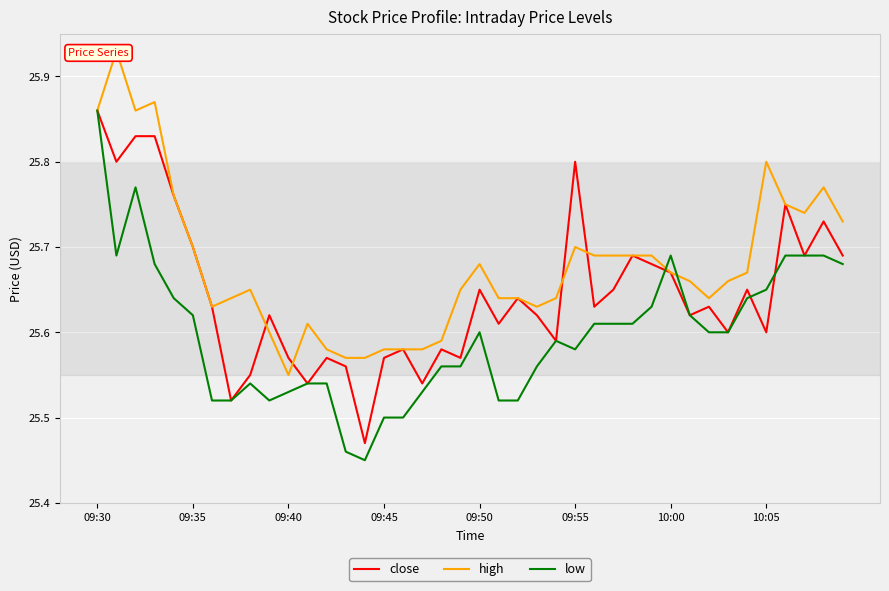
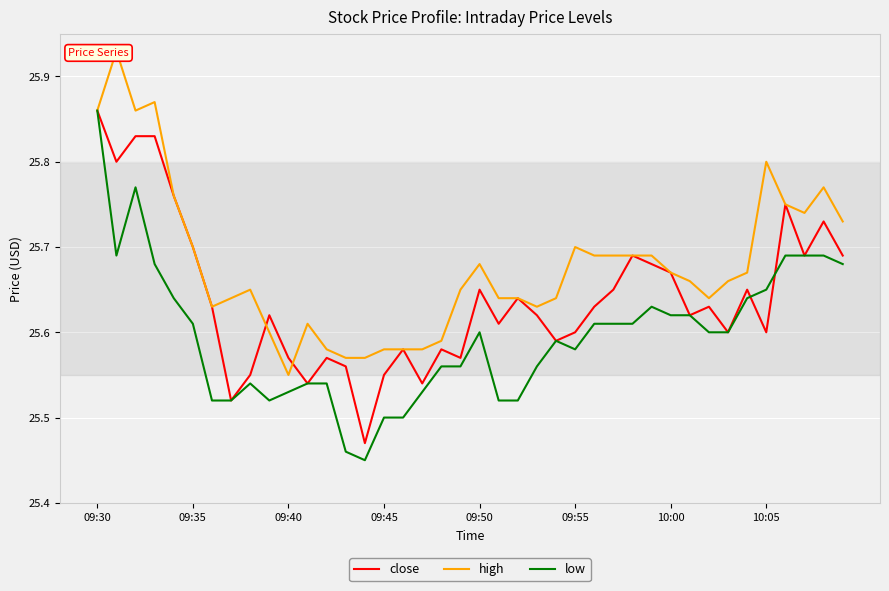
  {
    "close": {
      "09:40": 25.57,
-     "09:45": 25.57,
+     "09:45": 25.55,
      "09:50": 25.65,
-     "09:55": 25.8,
+     "09:55": 25.6,
      "10:05": 25.60
    },
    "high": {
      "09:40": 25.55,
      "09:45": 25.58,
      "09:50": 25.68,
      "09:55": 25.70,
      "10:05": 25.80
    },
    "low": {
-     "09:35": 25.62,
+     "09:35": 25.61,
      "09:40": 25.53,
      "09:45": 25.50,
      "09:50": 25.60,
      "09:55": 25.58,
-     "10:00": 25.69,
+     "10:00": 25.62,
      "10:05": 25.65
    }
  }
